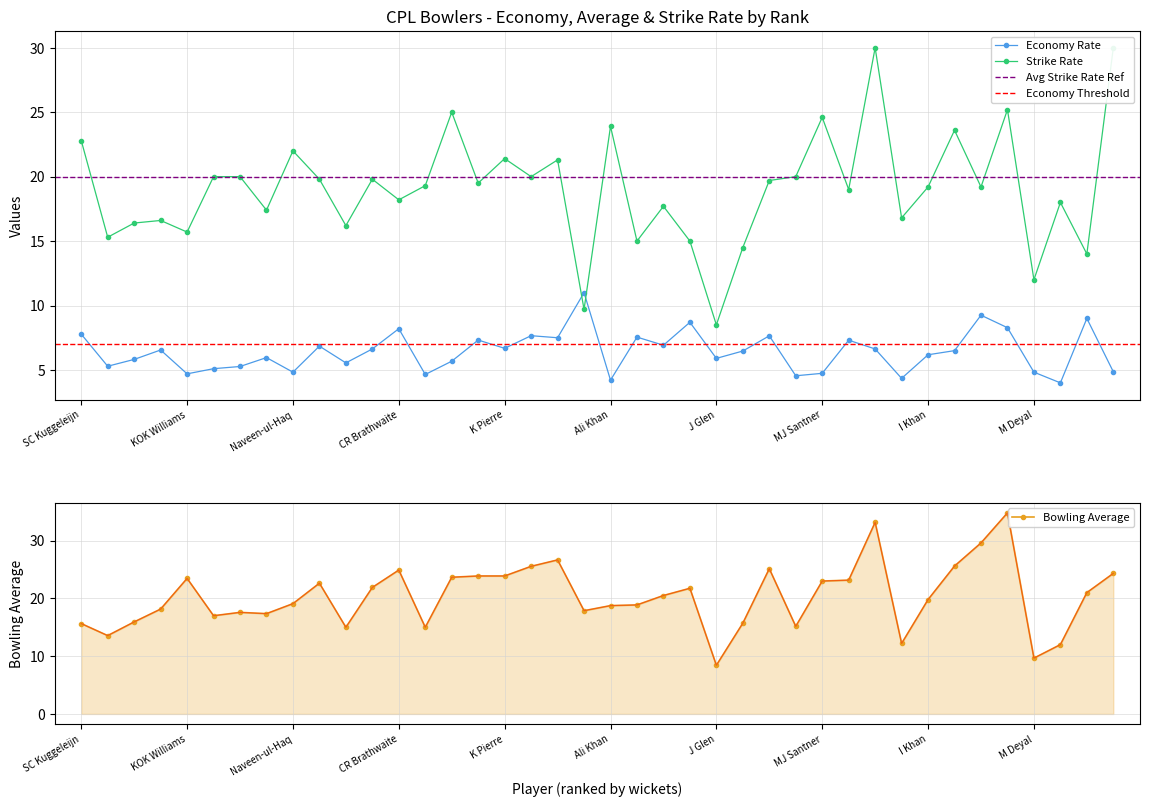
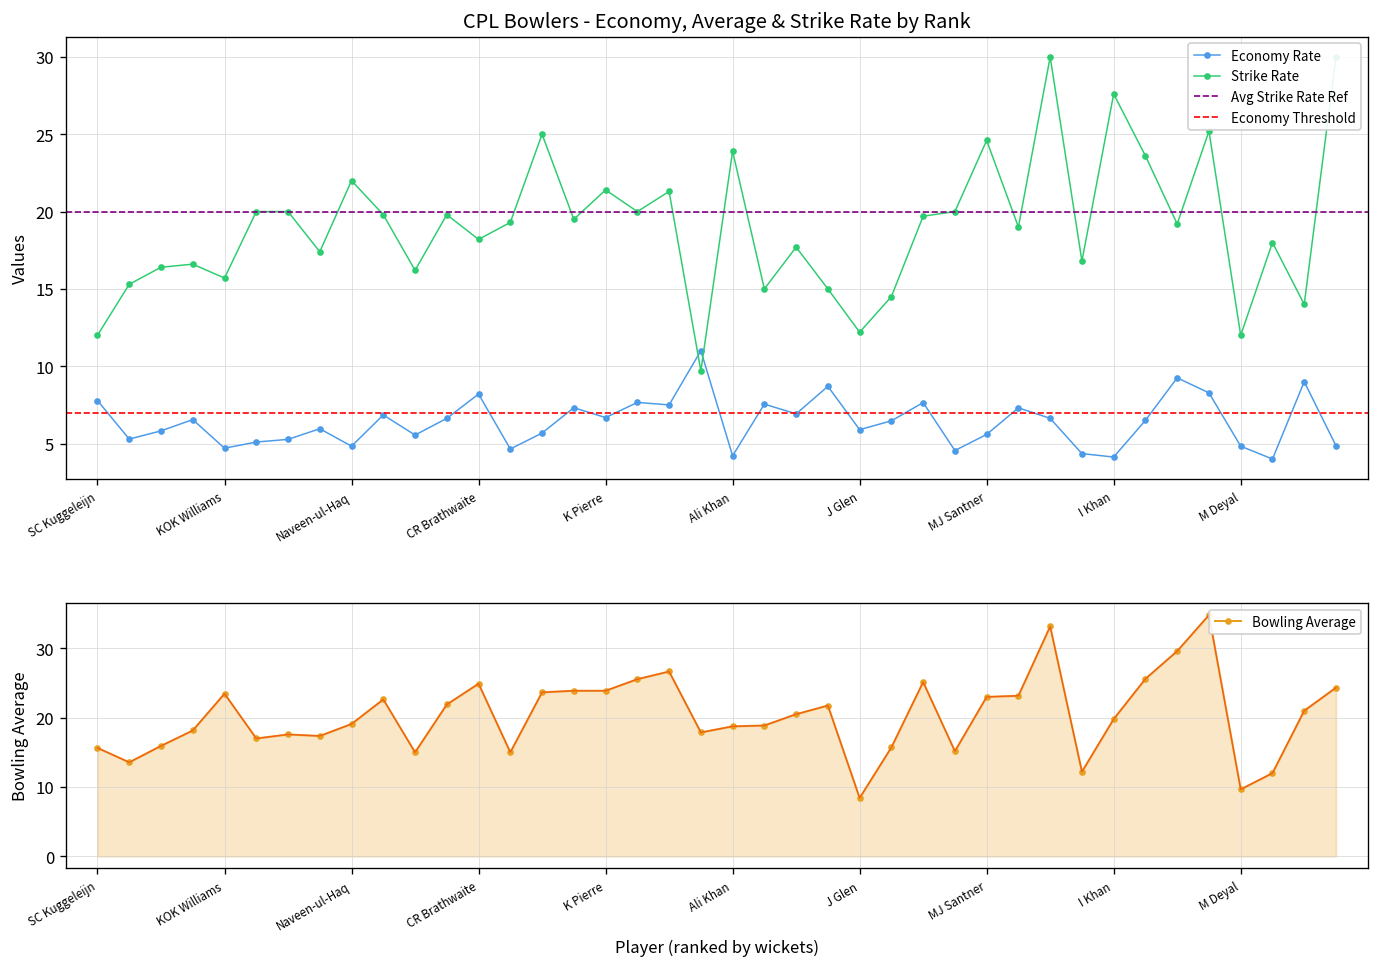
  {
    "CPL Bowlers - Economy, Average & Strike Rate by Rank": {
      "Economy Rate": {
        "SC Kuggeleijn": 7.8,
        "KOK Williams": 4.7,
        "Naveen-ul-Haq": 4.8,
        "CR Brathwaite": 8.2,
        "K Pierre": 6.7,
        "Ali Khan": 4.2,
        "J Glen": 5.9,
-       "MJ Santner": 4.7,
-       "I Khan": 6.2,
+       "MJ Santner": 5.6,
+       "I Khan": 4.1,
        "M Deyal": 4.8
      },
      "Strike Rate": {
-       "SC Kuggeleijn": 22.8,
+       "SC Kuggeleijn": 12.0,
        "KOK Williams": 15.7,
        "Naveen-ul-Haq": 22.0,
        "CR Brathwaite": 18.2,
        "K Pierre": 21.4,
        "Ali Khan": 23.9,
-       "J Glen": 8.5,
+       "J Glen": 12.2,
        "MJ Santner": 24.6,
-       "I Khan": 19.2,
+       "I Khan": 27.6,
        "M Deyal": 12.0
      }
    }
  }
